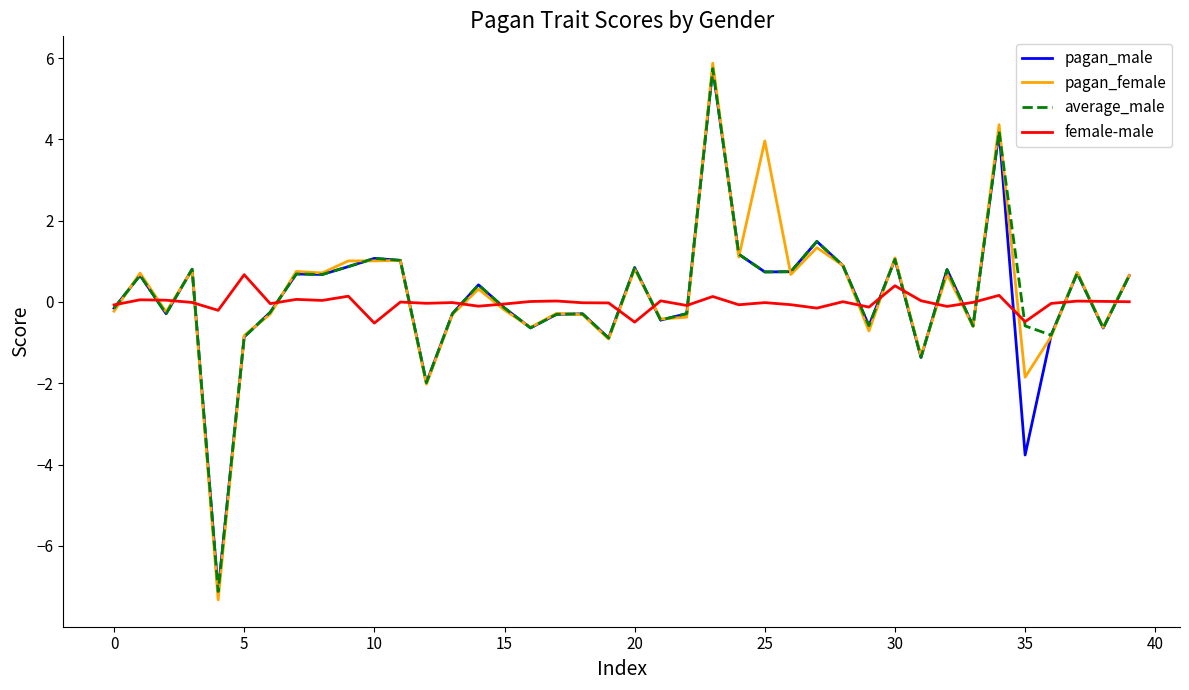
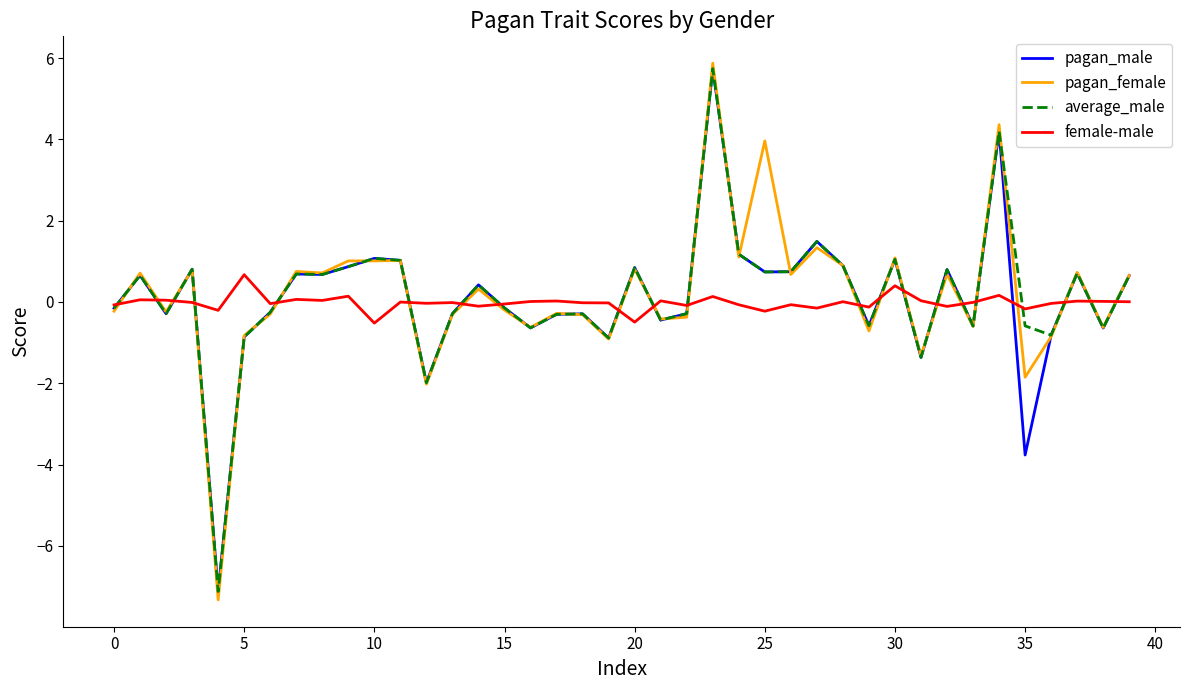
  {
    "pagan_male": {
      "35": -3.8
    },
    "pagan_female": {
      "0": -0.2,
      "25": 4.0,
      "35": -1.9
    },
    "average_male": {
      "35": -0.6
    },
    "female-male": {
      "0": -0.1,
      "5": 0.7,
      "10": -0.5,
      "15": -0.1,
      "20": -0.5,
-     "25": 0.0,
+     "25": -0.2,
      "30": 0.4,
-     "35": -0.5
+     "35": -0.2
    }
  }
